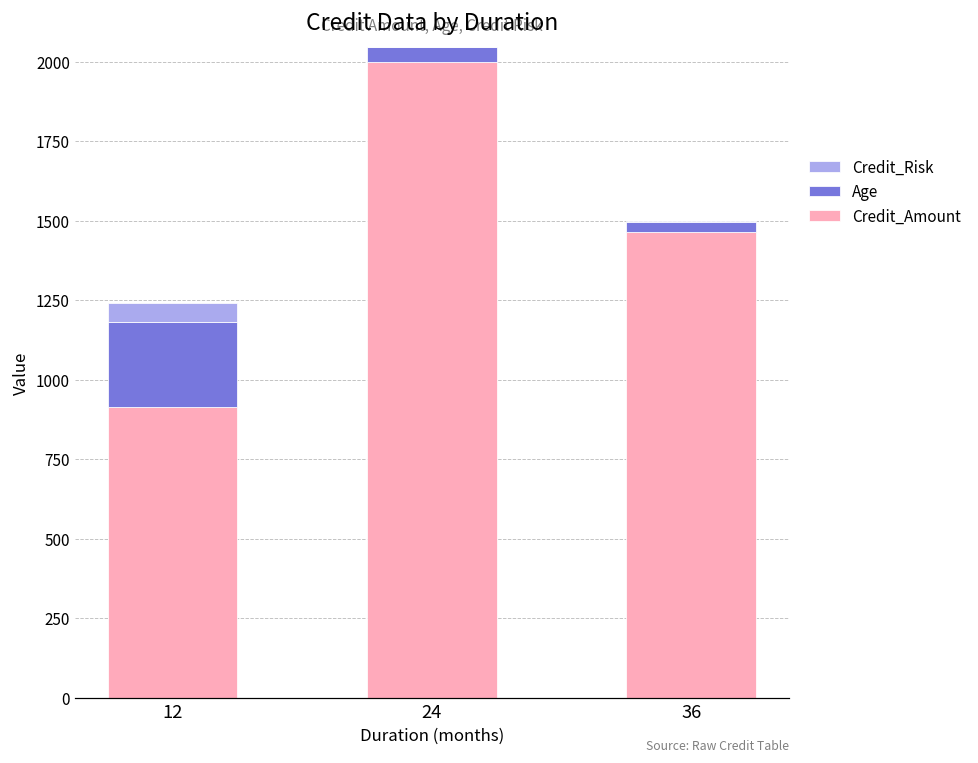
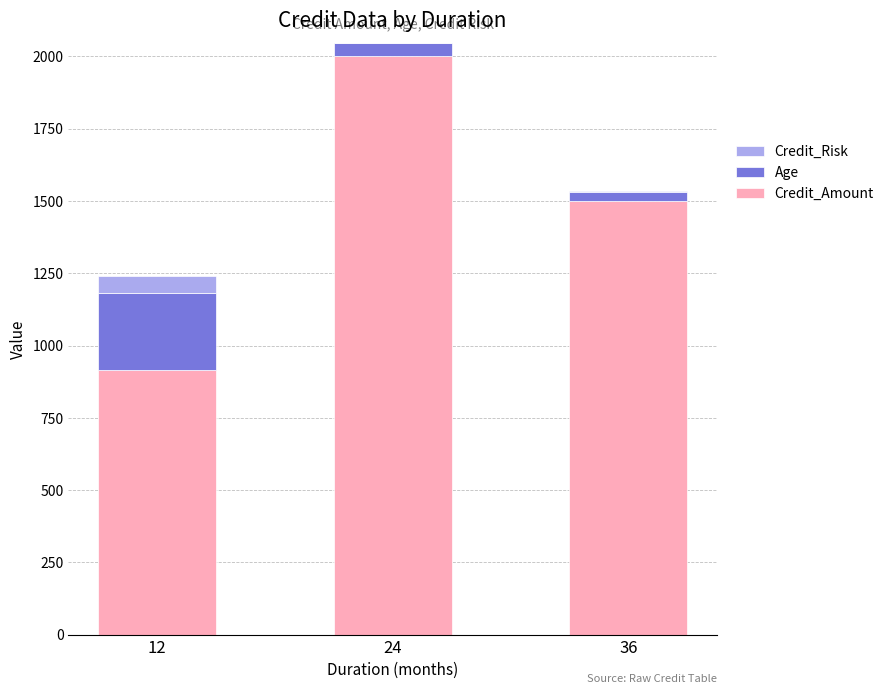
  {
    "Credit_Amount": {
      "12": 910,
      "24": 2000,
-     "36": 1460
+     "36": 1500
    },
    "Age": {
      "12": 270,
      "24": 50,
      "36": 30
    },
    "Credit_Risk": {
      "12": 60,
      "24": 0
    }
  }
